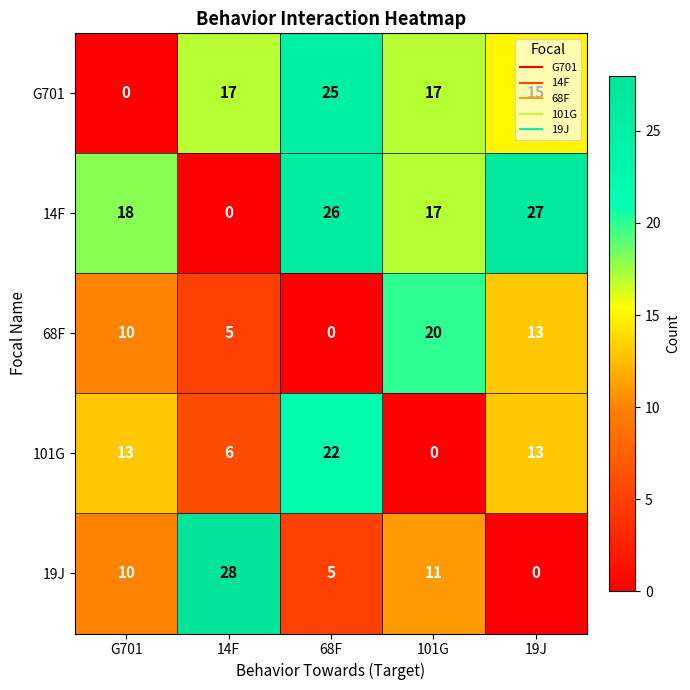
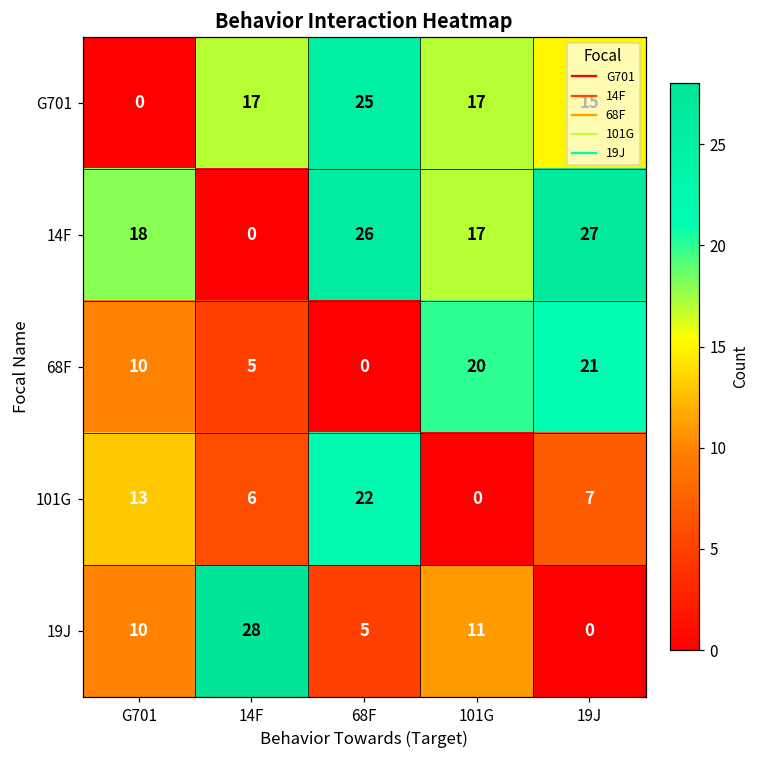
  {
    "G701": {
      "G701": 0,
      "14F": 17,
      "68F": 25,
      "101G": 17
    },
    "14F": {
      "G701": 18,
      "14F": 0,
      "68F": 26,
      "101G": 17,
      "19J": 27
    },
    "68F": {
      "G701": 10,
      "14F": 5,
      "68F": 0,
      "101G": 20,
-     "19J": 13
+     "19J": 21
    },
    "101G": {
      "G701": 13,
      "14F": 6,
      "68F": 22,
      "101G": 0,
-     "19J": 13
+     "19J": 7
    },
    "19J": {
      "G701": 10,
      "14F": 28,
      "68F": 5,
      "101G": 11,
      "19J": 0
    }
  }
